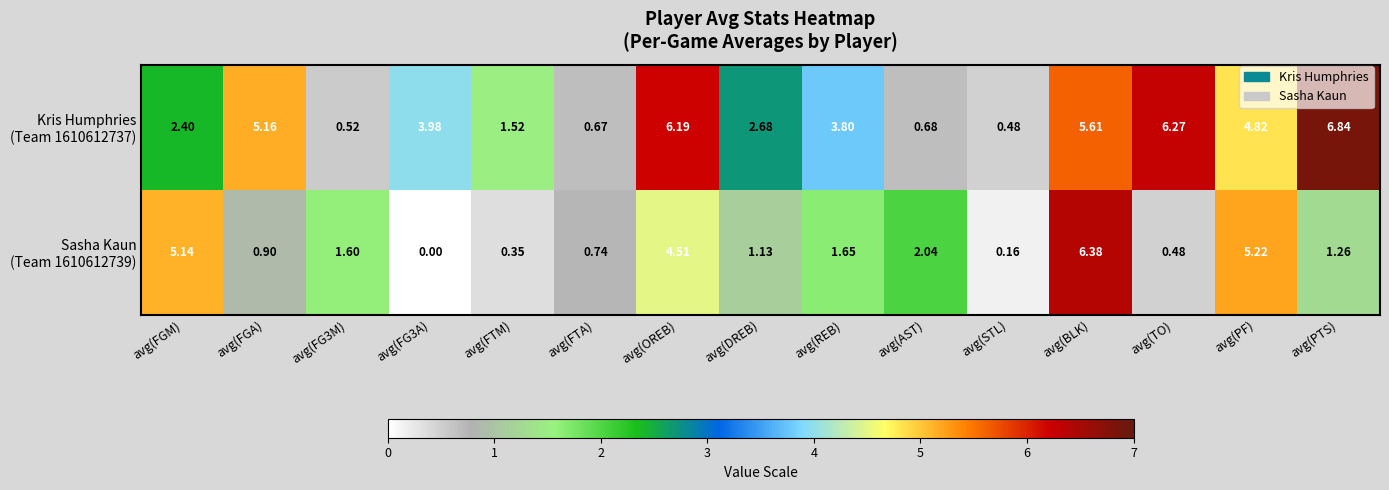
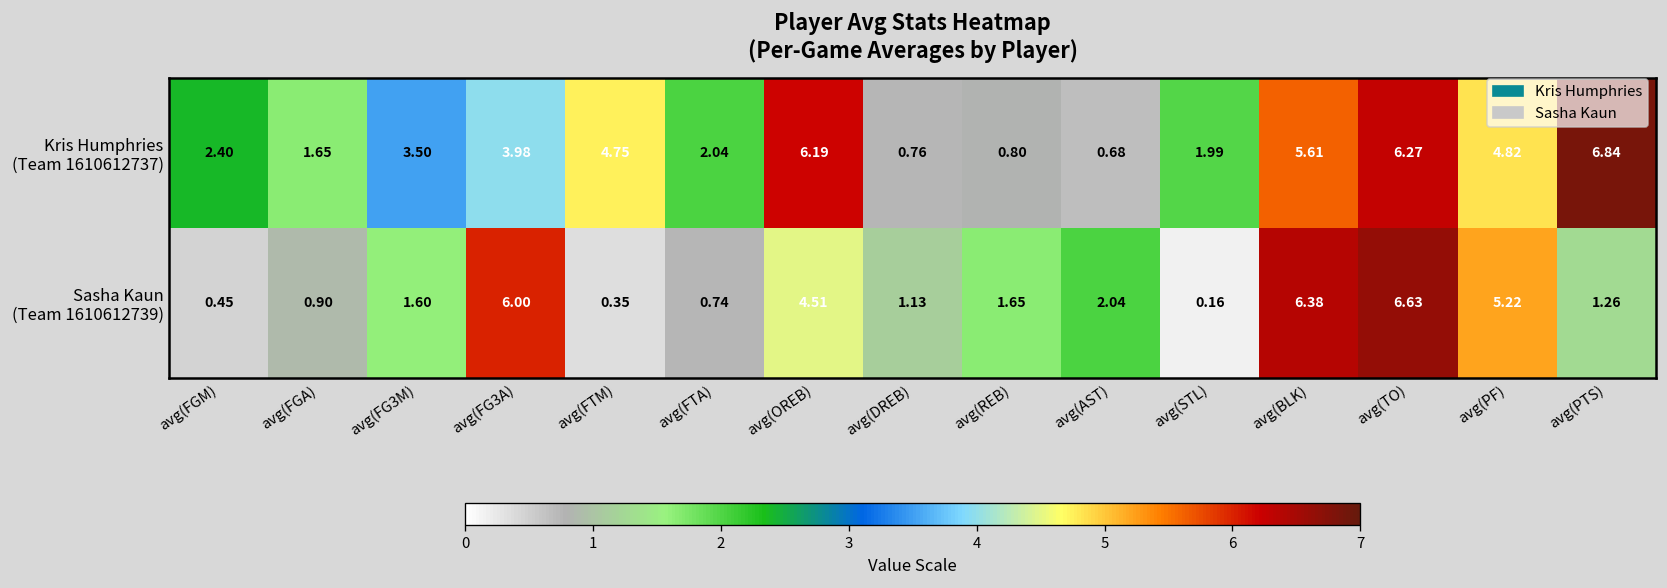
  {
    "Kris Humphries (Team 1610612737)": {
      "avg(FGM)": 2.40,
-     "avg(FGA)": 5.16,
-     "avg(FG3M)": 0.52,
+     "avg(FGA)": 1.65,
+     "avg(FG3M)": 3.50,
      "avg(FG3A)": 3.98,
-     "avg(FTM)": 1.52,
-     "avg(FTA)": 0.67,
+     "avg(FTM)": 4.75,
+     "avg(FTA)": 2.04,
      "avg(OREB)": 6.19,
-     "avg(DREB)": 2.68,
-     "avg(REB)": 3.80,
+     "avg(DREB)": 0.76,
+     "avg(REB)": 0.80,
      "avg(AST)": 0.68,
-     "avg(STL)": 0.48,
+     "avg(STL)": 1.99,
      "avg(BLK)": 5.61,
      "avg(TO)": 6.27,
      "avg(PF)": 4.82,
      "avg(PTS)": 6.84
    },
    "Sasha Kaun (Team 1610612739)": {
-     "avg(FGM)": 5.14,
+     "avg(FGM)": 0.45,
      "avg(FGA)": 0.90,
      "avg(FG3M)": 1.60,
-     "avg(FG3A)": 0.00,
+     "avg(FG3A)": 6.00,
      "avg(FTM)": 0.35,
      "avg(FTA)": 0.74,
      "avg(OREB)": 4.51,
      "avg(DREB)": 1.13,
      "avg(REB)": 1.65,
      "avg(AST)": 2.04,
      "avg(STL)": 0.16,
      "avg(BLK)": 6.38,
-     "avg(TO)": 0.48,
+     "avg(TO)": 6.63,
      "avg(PF)": 5.22,
      "avg(PTS)": 1.26
    }
  }
